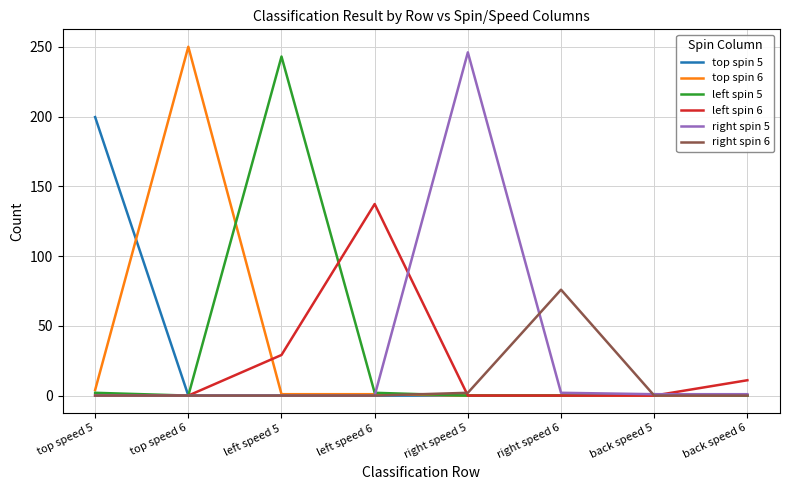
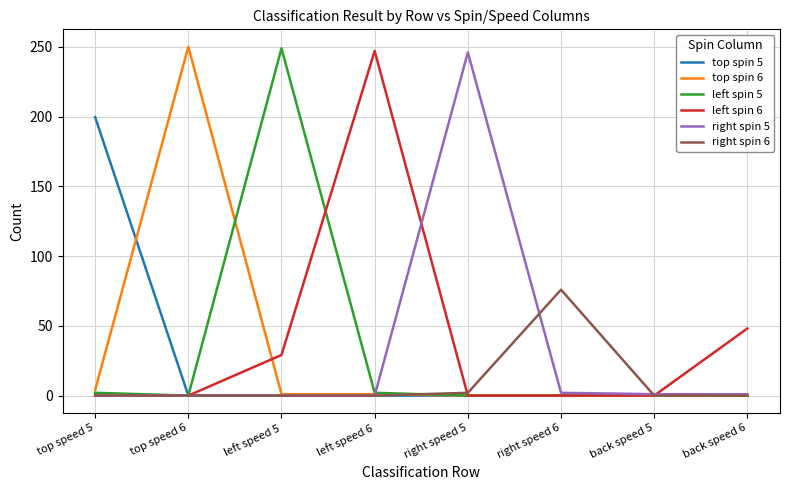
  {
    "top spin 5": {
      "top speed 5": 200
    },
    "top spin 6": {
      "top speed 5": 4,
      "top speed 6": 250
    },
    "left spin 5": {
      "top speed 5": 2,
-     "left speed 5": 243
+     "left speed 5": 249
    },
    "left spin 6": {
      "left speed 5": 29,
-     "left speed 6": 137,
-     "back speed 6": 11
+     "left speed 6": 247,
+     "back speed 6": 48
    },
    "right spin 5": {
      "right speed 5": 246,
      "right speed 6": 2
    },
    "right spin 6": {
      "right speed 5": 2,
      "right speed 6": 76
    }
  }
